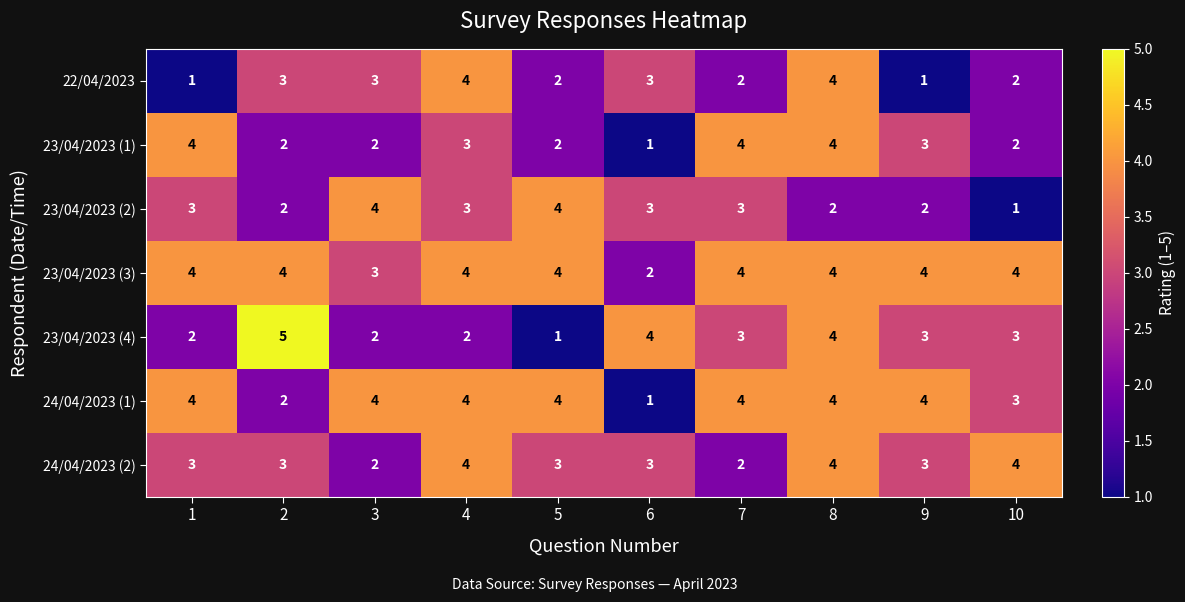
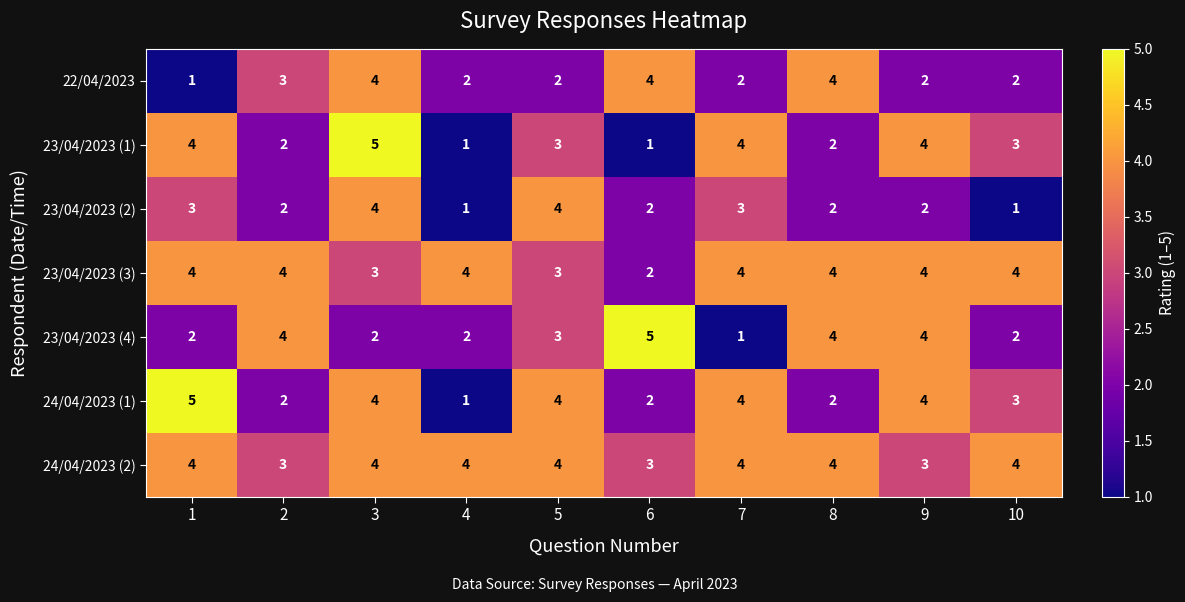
  {
    "22/04/2023": {
      "1": 1,
      "2": 3,
-     "3": 3,
-     "4": 4,
+     "3": 4,
+     "4": 2,
      "5": 2,
-     "6": 3,
+     "6": 4,
      "7": 2,
      "8": 4,
-     "9": 1,
+     "9": 2,
      "10": 2
    },
    "23/04/2023 (1)": {
      "1": 4,
      "2": 2,
-     "3": 2,
-     "4": 3,
-     "5": 2,
+     "3": 5,
+     "4": 1,
+     "5": 3,
      "6": 1,
      "7": 4,
-     "8": 4,
-     "9": 3,
-     "10": 2
+     "8": 2,
+     "9": 4,
+     "10": 3
    },
    "23/04/2023 (2)": {
      "1": 3,
      "2": 2,
      "3": 4,
-     "4": 3,
+     "4": 1,
      "5": 4,
-     "6": 3,
+     "6": 2,
      "7": 3,
      "8": 2,
      "9": 2,
      "10": 1
    },
    "23/04/2023 (3)": {
      "1": 4,
      "2": 4,
      "3": 3,
      "4": 4,
-     "5": 4,
+     "5": 3,
      "6": 2,
      "7": 4,
      "8": 4,
      "9": 4,
      "10": 4
    },
    "23/04/2023 (4)": {
      "1": 2,
-     "2": 5,
+     "2": 4,
      "3": 2,
      "4": 2,
-     "5": 1,
-     "6": 4,
-     "7": 3,
+     "5": 3,
+     "6": 5,
+     "7": 1,
      "8": 4,
-     "9": 3,
-     "10": 3
+     "9": 4,
+     "10": 2
    },
    "24/04/2023 (1)": {
-     "1": 4,
+     "1": 5,
      "2": 2,
      "3": 4,
-     "4": 4,
+     "4": 1,
      "5": 4,
-     "6": 1,
+     "6": 2,
      "7": 4,
-     "8": 4,
+     "8": 2,
      "9": 4,
      "10": 3
    },
    "24/04/2023 (2)": {
-     "1": 3,
+     "1": 4,
      "2": 3,
-     "3": 2,
+     "3": 4,
      "4": 4,
-     "5": 3,
+     "5": 4,
      "6": 3,
-     "7": 2,
+     "7": 4,
      "8": 4,
      "9": 3,
      "10": 4
    }
  }
